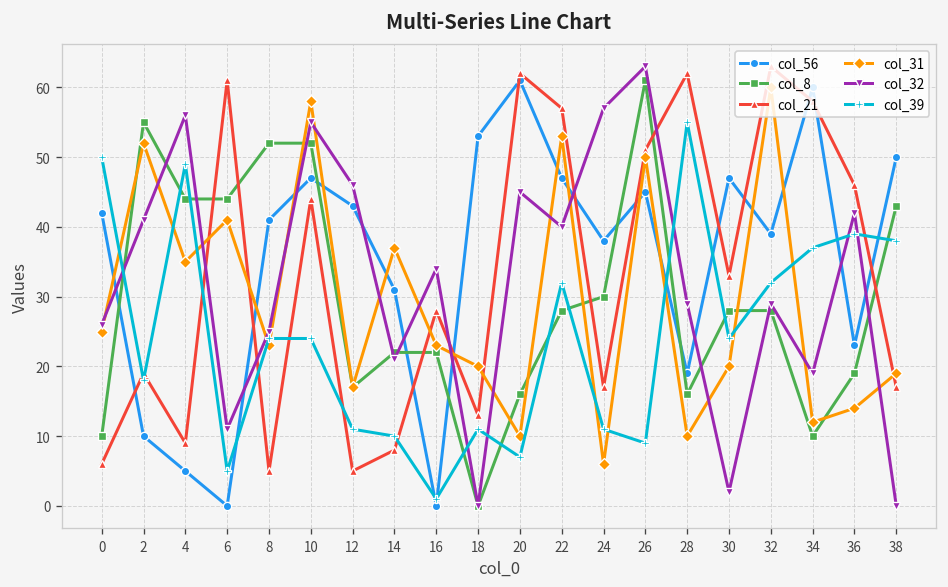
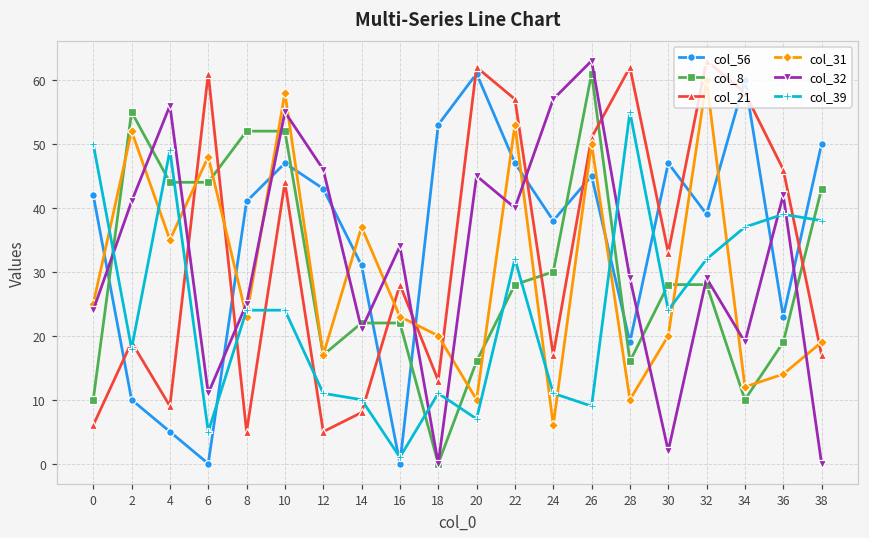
  {
    "col_8": {
      "0": 10,
      "2": 55,
      "4": 44,
      "6": 44,
      "8": 52,
      "10": 52,
      "14": 22,
      "16": 22,
      "20": 16,
      "22": 28,
      "24": 30,
      "26": 61,
      "28": 16,
      "30": 28,
      "32": 28,
      "34": 10,
      "36": 19,
      "38": 43
    },
    "col_21": {
      "0": 6,
      "2": 19,
      "4": 9,
      "6": 61,
      "8": 5,
      "10": 44,
      "12": 5,
      "14": 8,
      "16": 28,
      "18": 13,
      "20": 62,
      "22": 57,
      "24": 17,
      "26": 51,
      "28": 62,
      "30": 33,
      "36": 46,
      "38": 17
    },
    "col_31": {
      "0": 25,
      "2": 52,
      "4": 35,
-     "6": 41,
+     "6": 48,
      "8": 23,
      "10": 58,
      "14": 37,
      "16": 23,
      "18": 20,
      "20": 10,
      "22": 53,
      "24": 6,
      "26": 50,
      "28": 10,
      "30": 20,
      "34": 12,
      "36": 14,
      "38": 19
    },
    "col_32": {
-     "0": 26,
+     "0": 24,
      "2": 41,
      "4": 56,
      "6": 11,
      "8": 25,
      "10": 55,
      "12": 46,
      "14": 21,
      "16": 34,
      "20": 45,
      "22": 40,
      "24": 57,
      "26": 63,
      "28": 29,
      "30": 2,
      "32": 29,
      "34": 19,
      "36": 42,
      "38": 0
    }
  }
